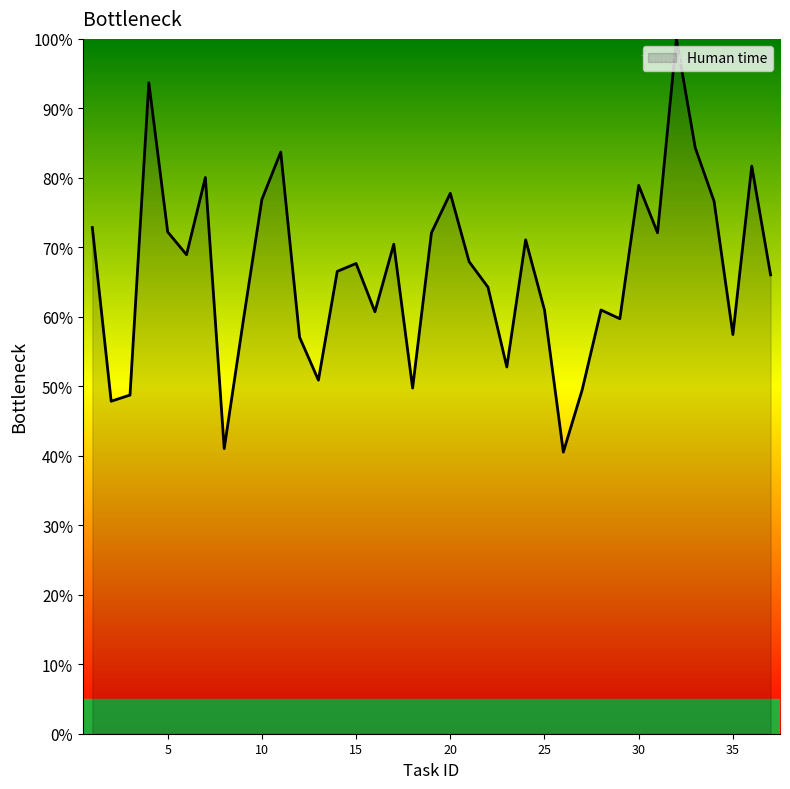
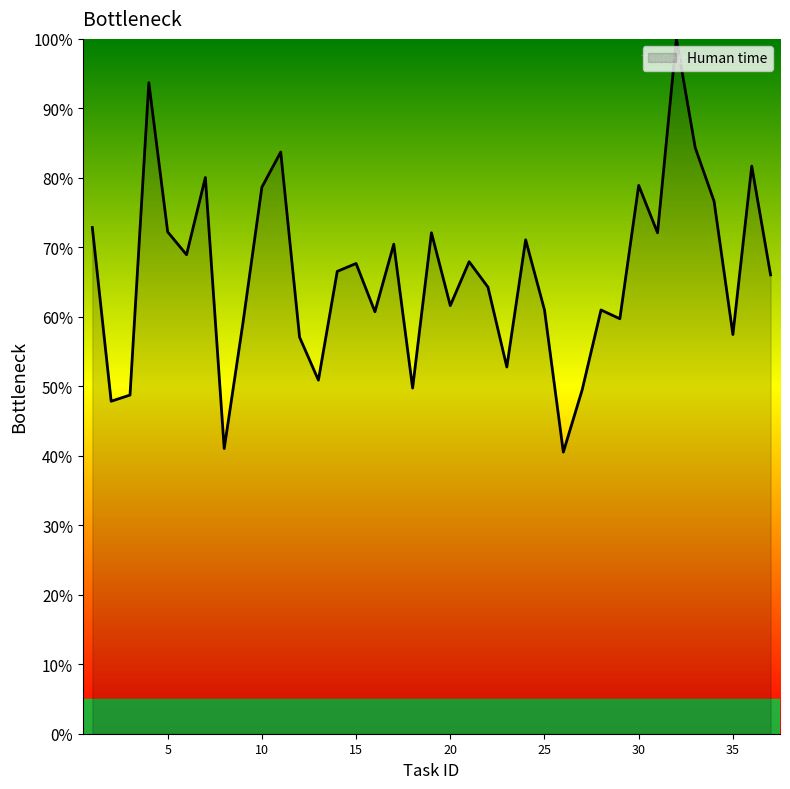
  {
    "5": "72%",
-   "10": "77%",
+   "10": "79%",
    "15": "68%",
-   "20": "78%",
+   "20": "62%",
    "25": "61%",
    "30": "79%",
    "35": "57%"
  }
